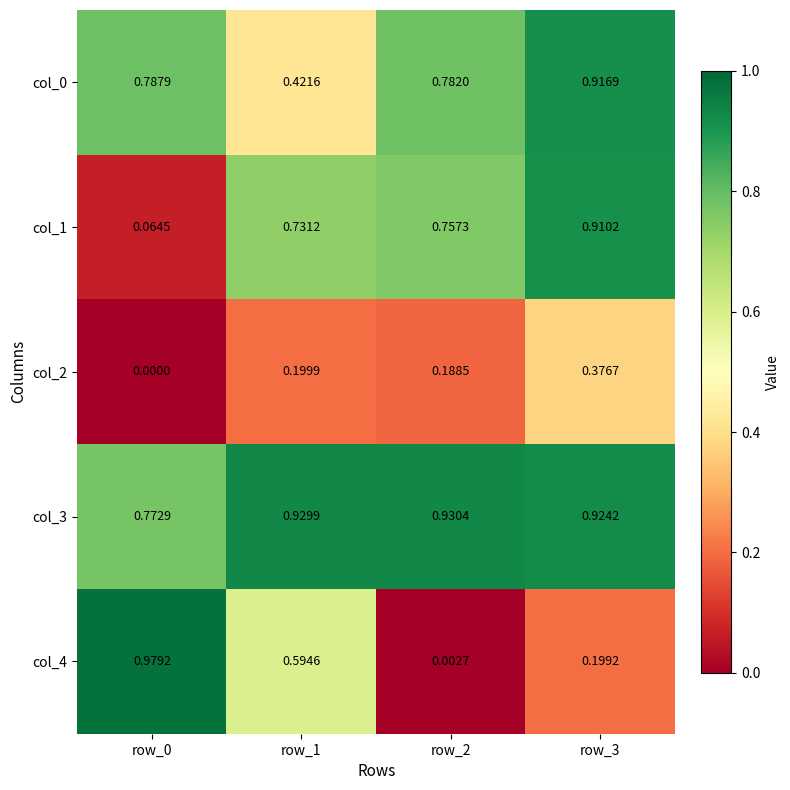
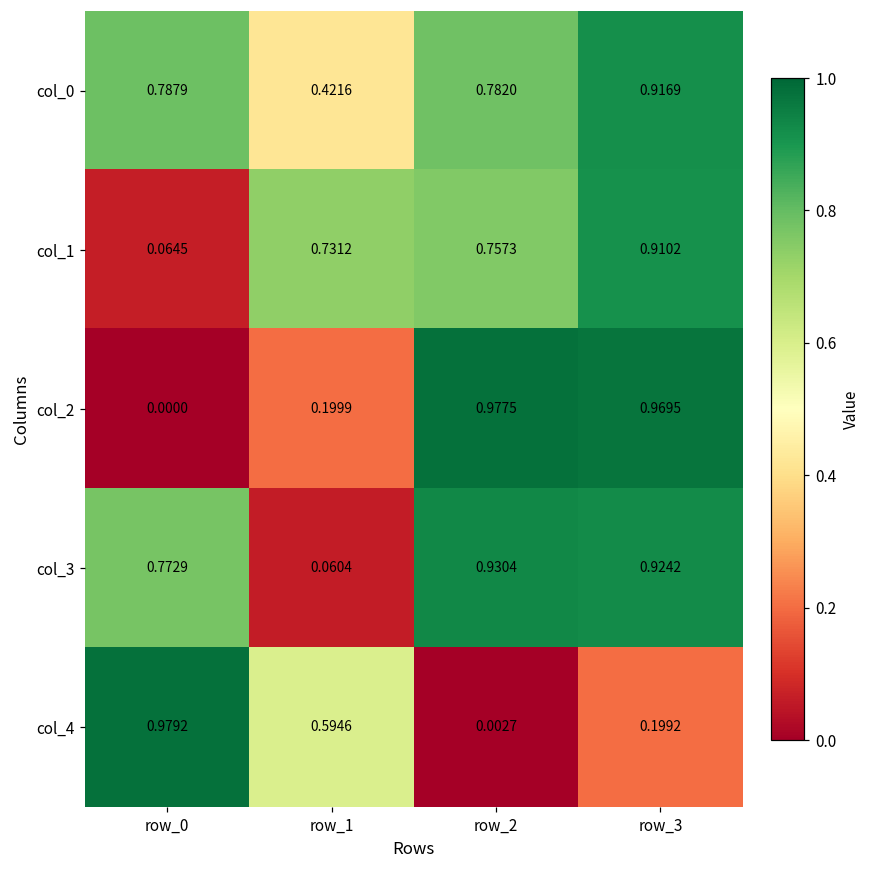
  {
    "col_0": {
      "row_0": 0.7879,
      "row_1": 0.4216,
      "row_2": 0.7820,
      "row_3": 0.9169
    },
    "col_1": {
      "row_0": 0.0645,
      "row_1": 0.7312,
      "row_2": 0.7573,
      "row_3": 0.9102
    },
    "col_2": {
      "row_0": 0.0000,
      "row_1": 0.1999,
-     "row_2": 0.1885,
-     "row_3": 0.3767
+     "row_2": 0.9775,
+     "row_3": 0.9695
    },
    "col_3": {
      "row_0": 0.7729,
-     "row_1": 0.9299,
+     "row_1": 0.0604,
      "row_2": 0.9304,
      "row_3": 0.9242
    },
    "col_4": {
      "row_0": 0.9792,
      "row_1": 0.5946,
      "row_2": 0.0027,
      "row_3": 0.1992
    }
  }
